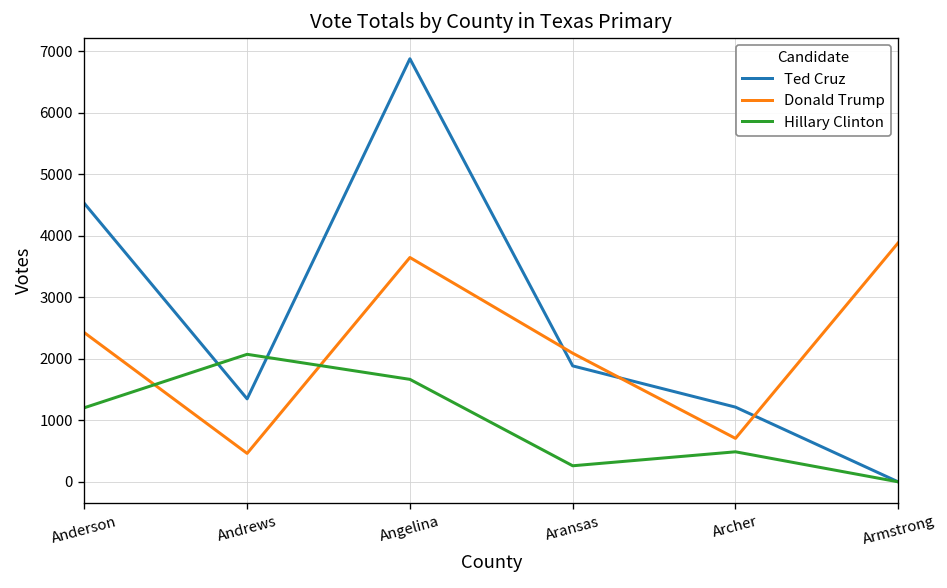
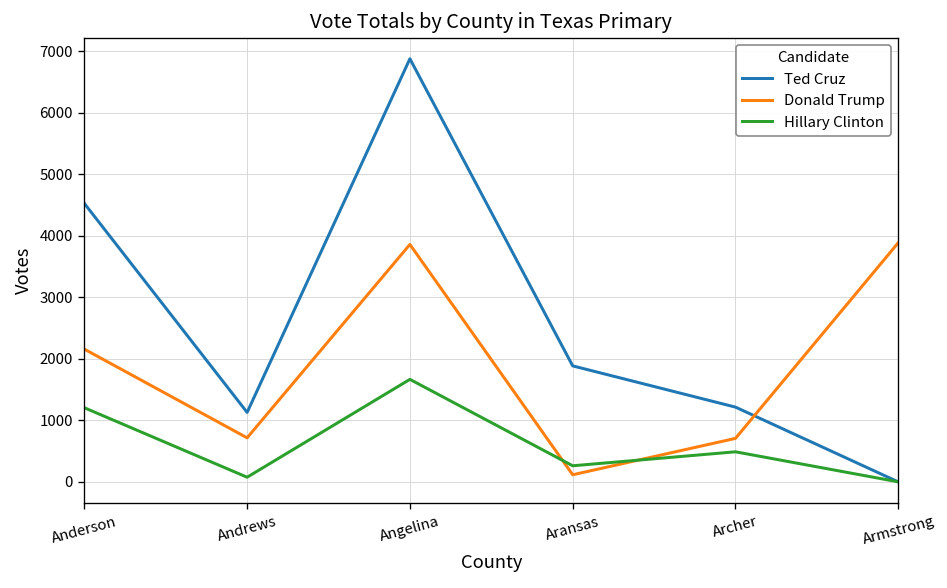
  {
    "Ted Cruz": {
      "Anderson": 4500,
-     "Andrews": 1300,
+     "Andrews": 1100,
      "Angelina": 6900,
      "Aransas": 1900,
      "Archer": 1200
    },
    "Donald Trump": {
-     "Anderson": 2400,
-     "Andrews": 500,
-     "Angelina": 3600,
-     "Aransas": 2100,
+     "Anderson": 2200,
+     "Andrews": 700,
+     "Angelina": 3900,
+     "Aransas": 100,
      "Archer": 700,
      "Armstrong": 3900
    },
    "Hillary Clinton": {
      "Anderson": 1200,
-     "Andrews": 2100,
+     "Andrews": 100,
      "Angelina": 1700,
      "Aransas": 300,
      "Archer": 500
    }
  }
